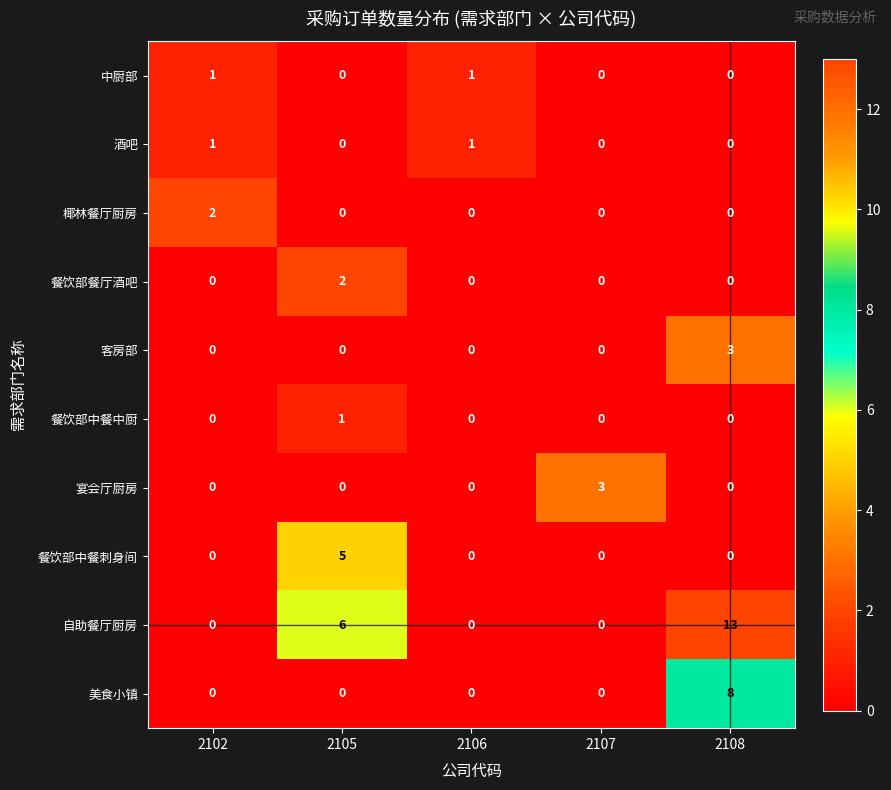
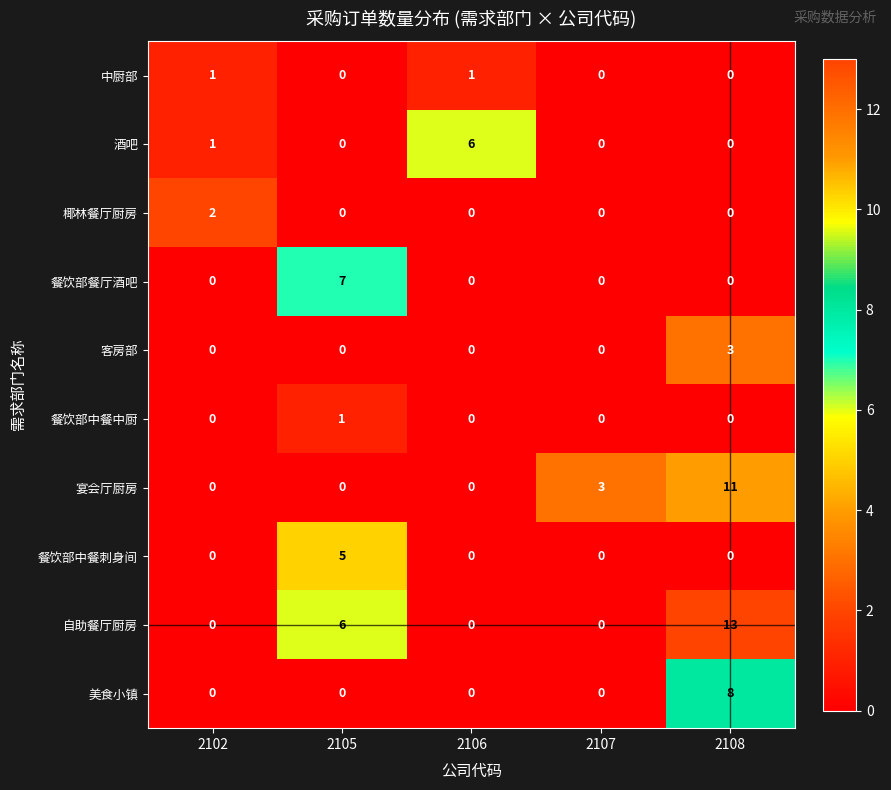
  {
    "中厨部": {
      "2102": 1,
      "2105": 0,
      "2106": 1,
      "2107": 0,
      "2108": 0
    },
    "酒吧": {
      "2102": 1,
      "2105": 0,
-     "2106": 1,
+     "2106": 6,
      "2107": 0,
      "2108": 0
    },
    "椰林餐厅厨房": {
      "2102": 2,
      "2105": 0,
      "2106": 0,
      "2107": 0,
      "2108": 0
    },
    "餐饮部餐厅酒吧": {
      "2102": 0,
-     "2105": 2,
+     "2105": 7,
      "2106": 0,
      "2107": 0,
      "2108": 0
    },
    "客房部": {
      "2102": 0,
      "2105": 0,
      "2106": 0,
      "2107": 0,
      "2108": 3
    },
    "餐饮部中餐中厨": {
      "2102": 0,
      "2105": 1,
      "2106": 0,
      "2107": 0,
      "2108": 0
    },
    "宴会厅厨房": {
      "2102": 0,
      "2105": 0,
      "2106": 0,
      "2107": 3,
-     "2108": 0
+     "2108": 11
    },
    "餐饮部中餐刺身间": {
      "2102": 0,
      "2105": 5,
      "2106": 0,
      "2107": 0,
      "2108": 0
    },
    "自助餐厅厨房": {
      "2102": 0,
      "2105": 6,
      "2106": 0,
      "2107": 0,
      "2108": 13
    },
    "美食小镇": {
      "2102": 0,
      "2105": 0,
      "2106": 0,
      "2107": 0,
      "2108": 8
    }
  }
